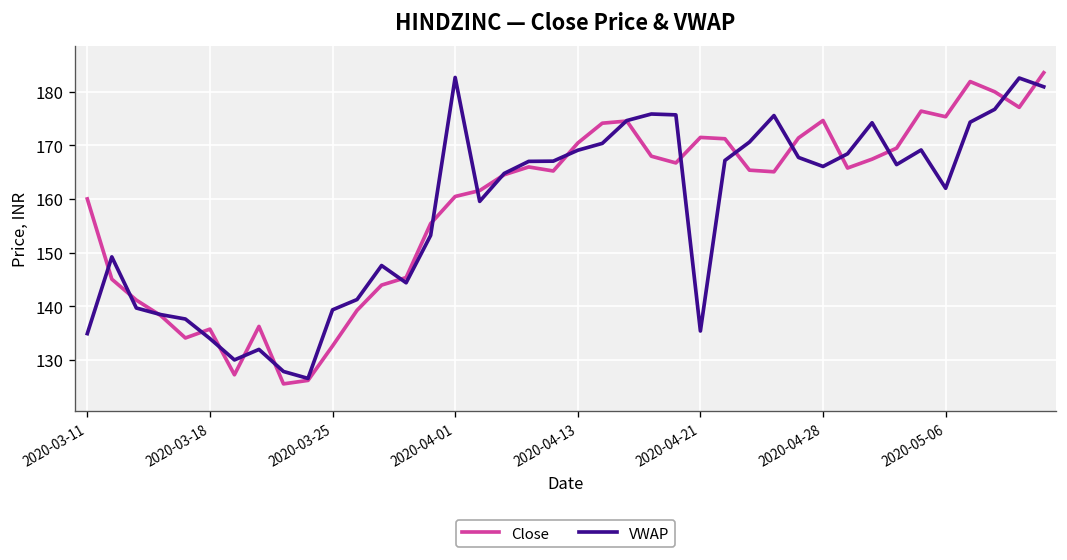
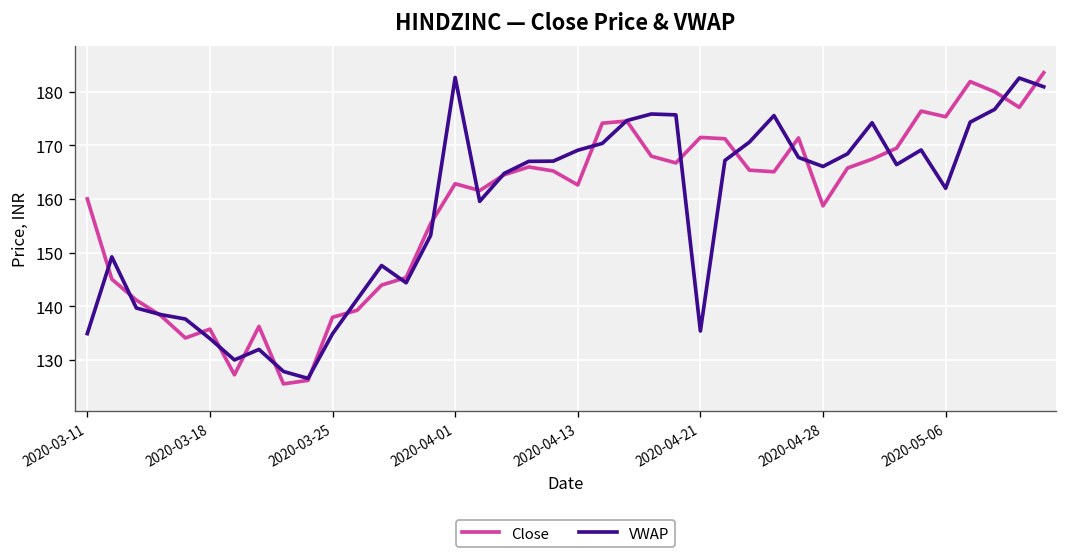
  {
    "Close": {
      "2020-03-11": 160,
      "2020-03-18": 136,
-     "2020-03-25": 133,
-     "2020-04-01": 160,
-     "2020-04-13": 170,
+     "2020-03-25": 138,
+     "2020-04-01": 163,
+     "2020-04-13": 163,
      "2020-04-21": 171,
-     "2020-04-28": 175,
+     "2020-04-28": 159,
      "2020-05-06": 175
    },
    "VWAP": {
      "2020-03-11": 135,
      "2020-03-18": 134,
-     "2020-03-25": 139,
+     "2020-03-25": 135,
      "2020-04-01": 183,
      "2020-04-13": 169,
      "2020-04-21": 135,
      "2020-04-28": 166,
      "2020-05-06": 162
    }
  }
